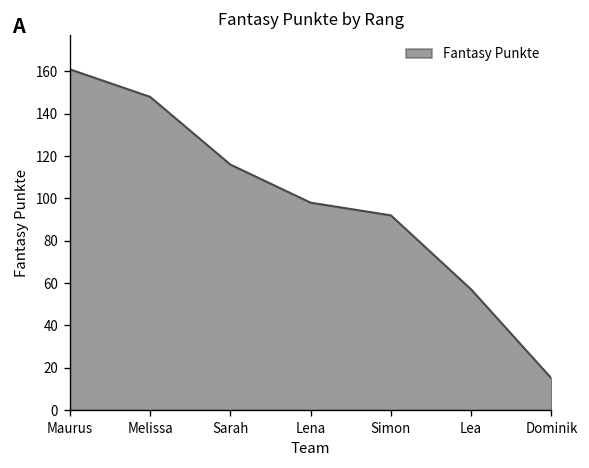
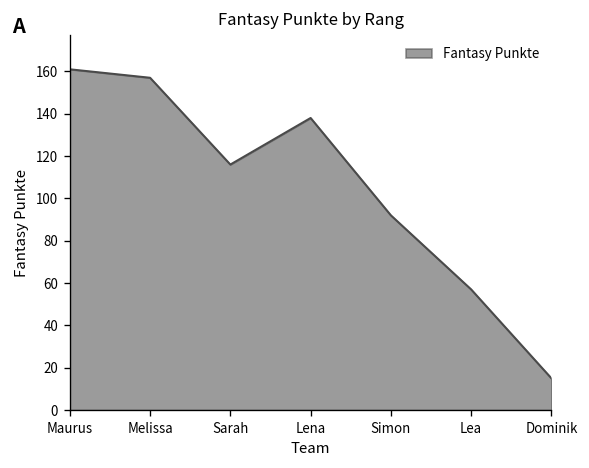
  {
    "Maurus": 161,
-   "Melissa": 148,
+   "Melissa": 157,
    "Sarah": 116,
-   "Lena": 98,
+   "Lena": 138,
    "Simon": 92,
    "Lea": 57,
    "Dominik": 15
  }
